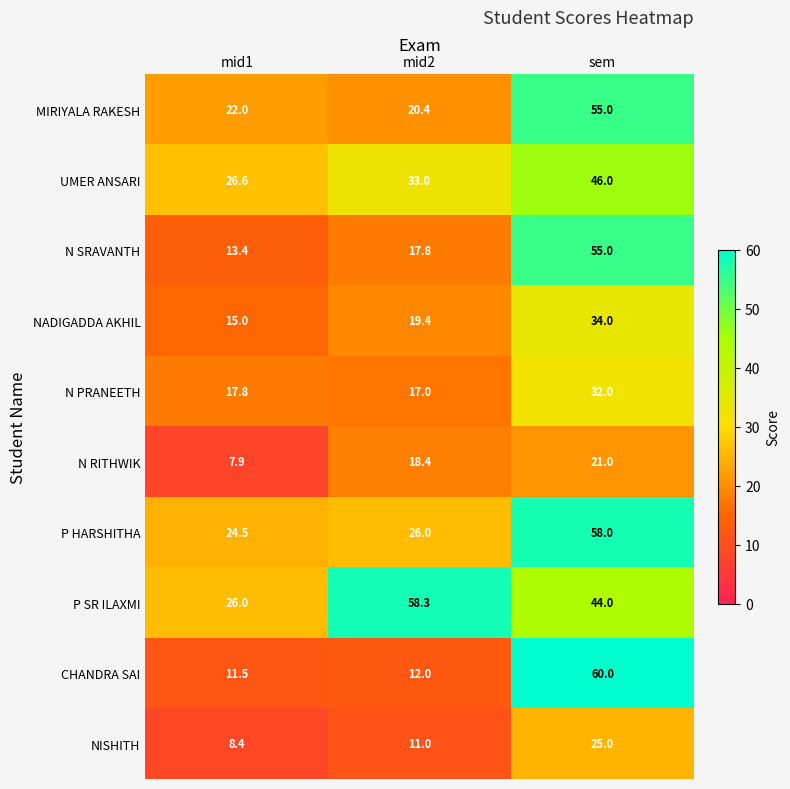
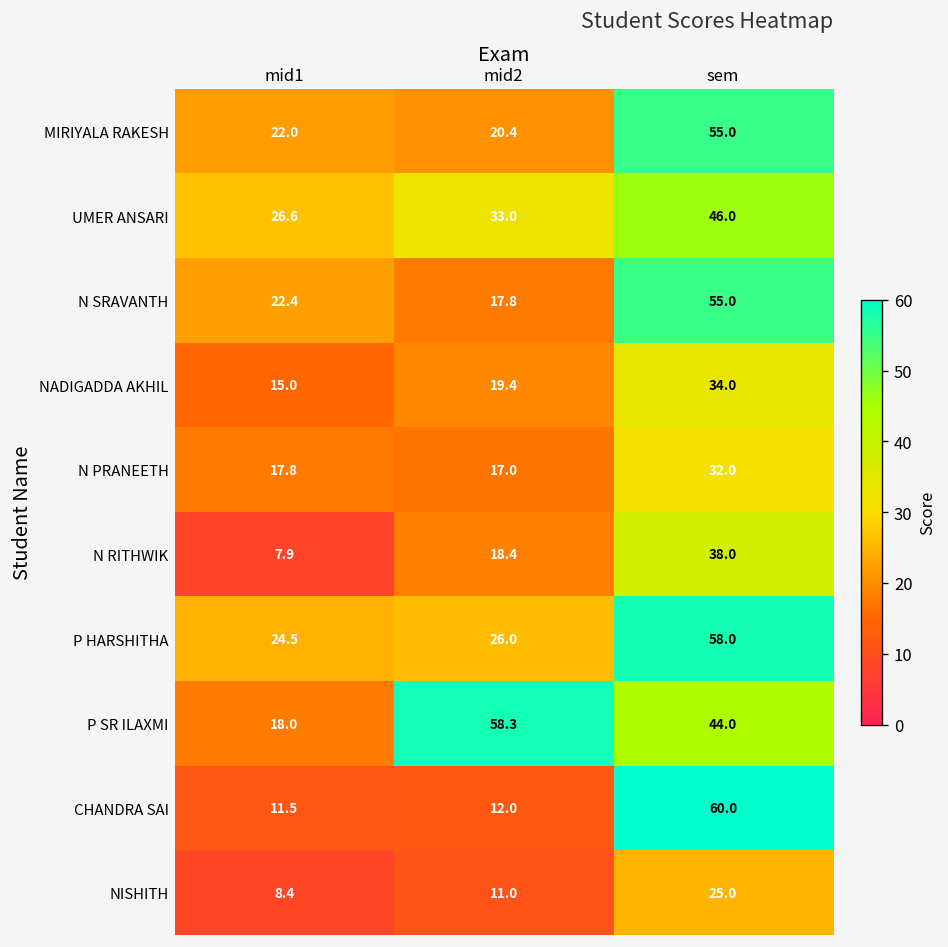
  {
    "MIRIYALA RAKESH": {
      "mid1": 22.0,
      "mid2": 20.4,
      "sem": 55.0
    },
    "UMER ANSARI": {
      "mid1": 26.6,
      "mid2": 33.0,
      "sem": 46.0
    },
    "N SRAVANTH": {
-     "mid1": 13.4,
+     "mid1": 22.4,
      "mid2": 17.8,
      "sem": 55.0
    },
    "NADIGADDA AKHIL": {
      "mid1": 15.0,
      "mid2": 19.4,
      "sem": 34.0
    },
    "N PRANEETH": {
      "mid1": 17.8,
      "mid2": 17.0,
      "sem": 32.0
    },
    "N RITHWIK": {
      "mid1": 7.9,
      "mid2": 18.4,
-     "sem": 21.0
+     "sem": 38.0
    },
    "P HARSHITHA": {
      "mid1": 24.5,
      "mid2": 26.0,
      "sem": 58.0
    },
    "P SR ILAXMI": {
-     "mid1": 26.0,
+     "mid1": 18.0,
      "mid2": 58.3,
      "sem": 44.0
    },
    "CHANDRA SAI": {
      "mid1": 11.5,
      "mid2": 12.0,
      "sem": 60.0
    },
    "NISHITH": {
      "mid1": 8.4,
      "mid2": 11.0,
      "sem": 25.0
    }
  }
